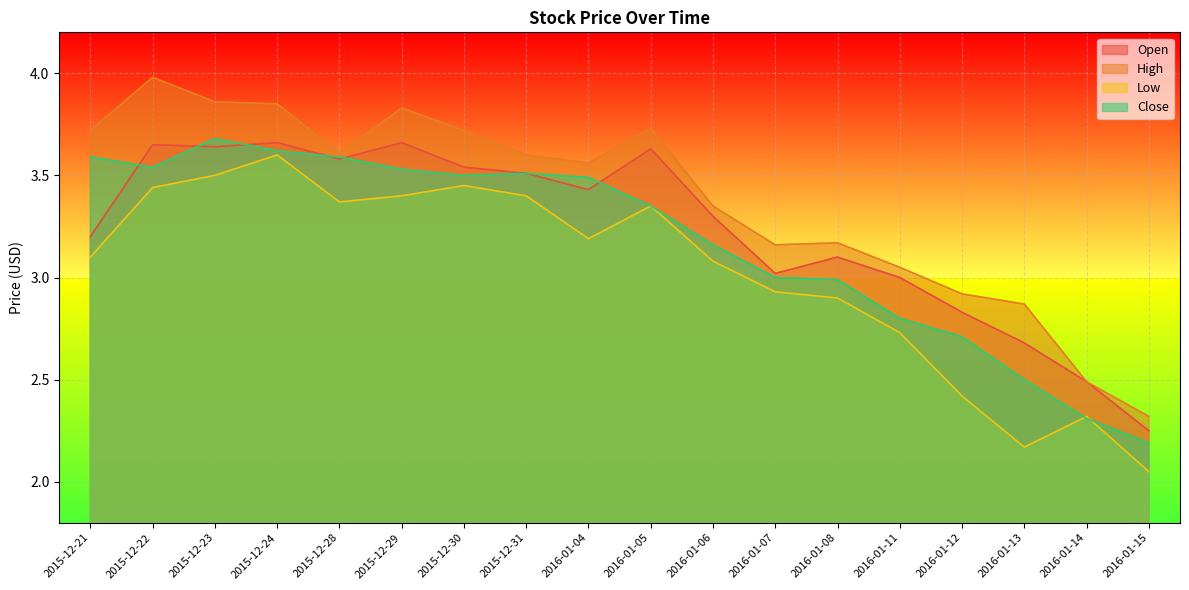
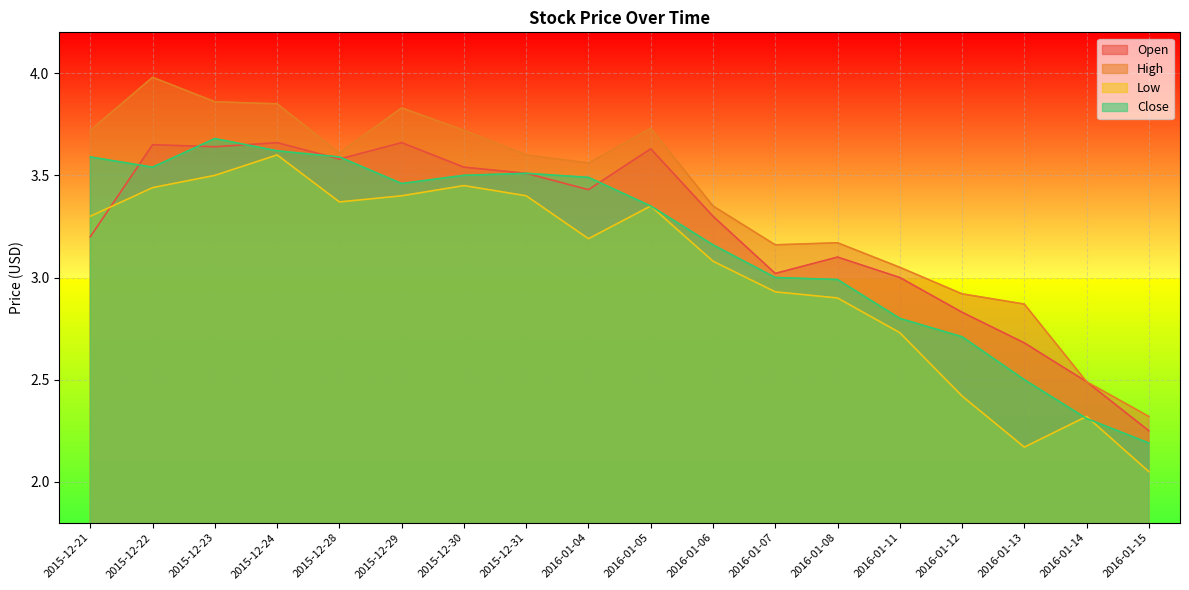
  {
    "Low": {
-     "2015-12-21": 3.1,
+     "2015-12-21": 3.3,
      "2015-12-22": 3.44,
      "2015-12-23": 3.5,
      "2015-12-24": 3.6,
      "2015-12-28": 3.37,
      "2015-12-29": 3.4,
      "2015-12-30": 3.45,
      "2015-12-31": 3.4,
      "2016-01-04": 3.2,
      "2016-01-06": 3.08,
      "2016-01-07": 2.93,
      "2016-01-08": 2.9,
      "2016-01-11": 2.73,
      "2016-01-12": 2.42,
      "2016-01-13": 2.17,
      "2016-01-15": 2.05
    },
    "Close": {
      "2015-12-21": 3.59,
      "2015-12-22": 3.54,
      "2015-12-23": 3.68,
      "2015-12-24": 3.62,
-     "2015-12-29": 3.53,
+     "2015-12-29": 3.46,
      "2015-12-30": 3.50,
      "2016-01-04": 3.49,
      "2016-01-06": 3.16,
      "2016-01-07": 3.00,
      "2016-01-08": 2.99,
      "2016-01-11": 2.80,
      "2016-01-12": 2.71,
      "2016-01-13": 2.50,
      "2016-01-15": 2.19
    }
  }
